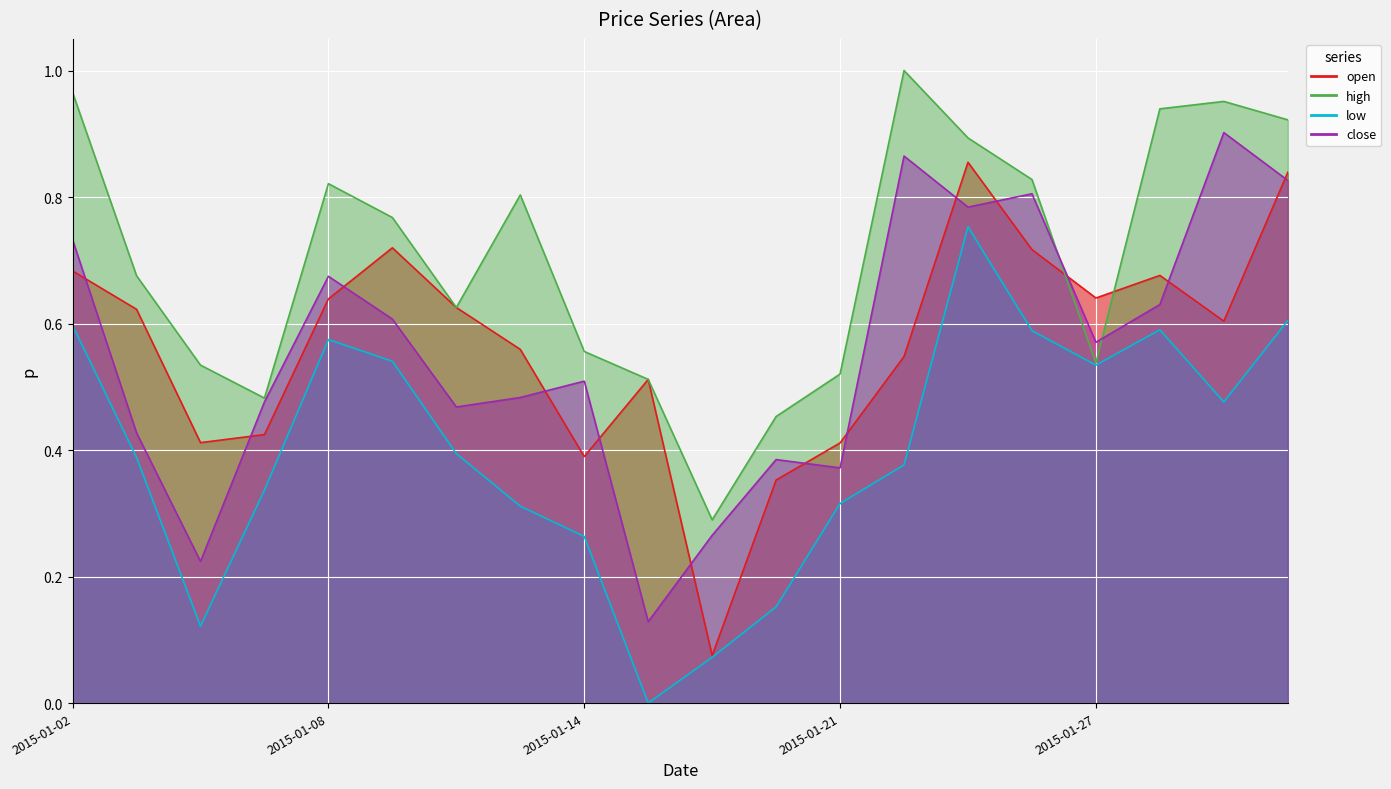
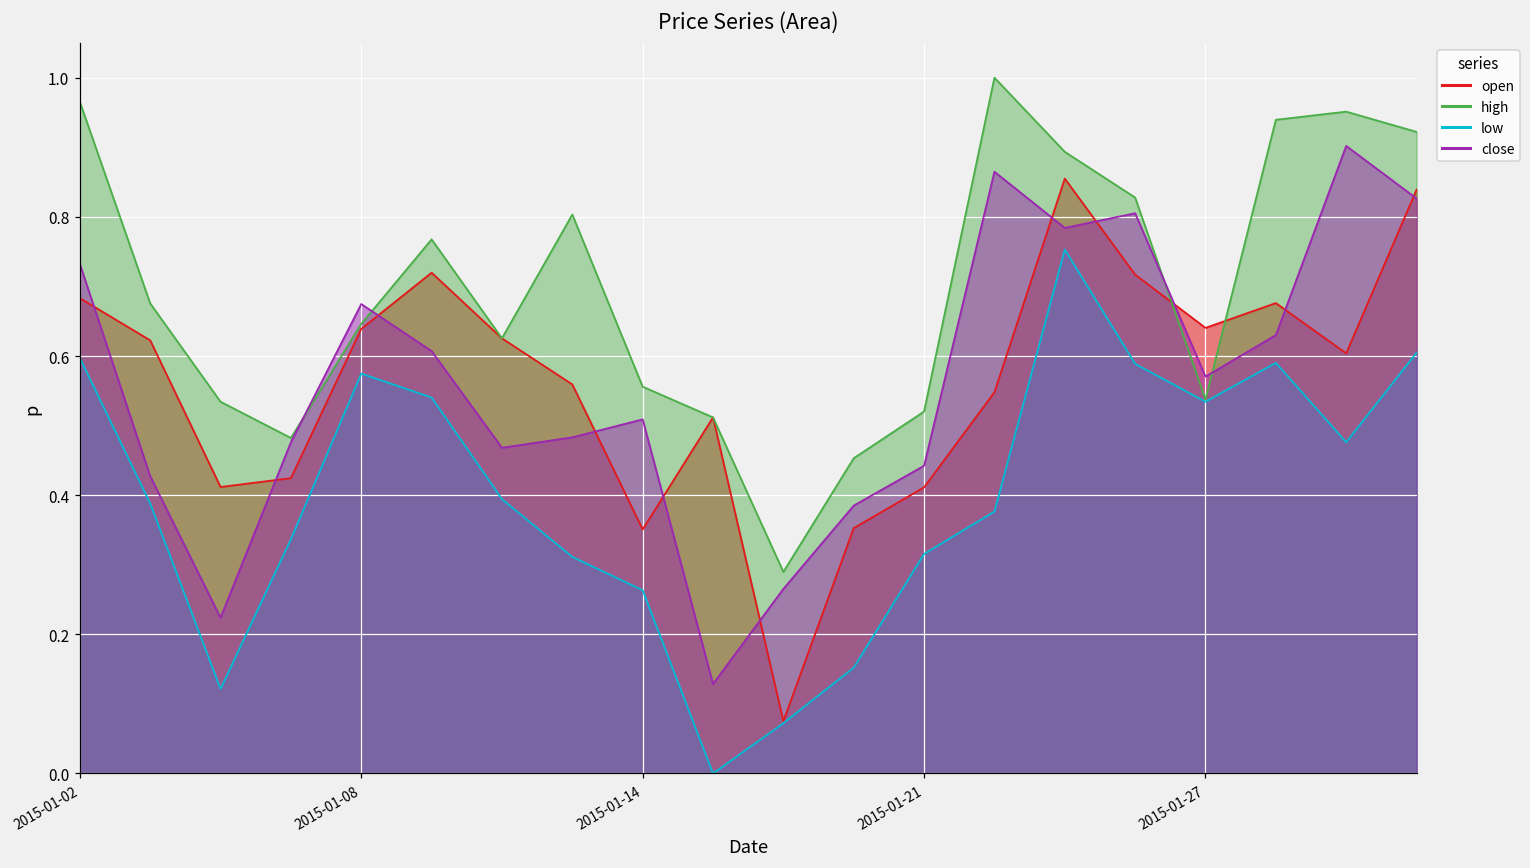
  {
    "open": {
      "2015-01-02": 0.68,
      "2015-01-08": 0.64,
-     "2015-01-14": 0.39,
+     "2015-01-14": 0.35,
      "2015-01-21": 0.41,
      "2015-01-27": 0.64
    },
    "high": {
      "2015-01-02": 0.97,
-     "2015-01-08": 0.82,
+     "2015-01-08": 0.65,
      "2015-01-14": 0.56,
      "2015-01-21": 0.52
    },
    "low": {
      "2015-01-02": 0.60,
      "2015-01-08": 0.57,
      "2015-01-14": 0.26,
      "2015-01-21": 0.32
    },
    "close": {
      "2015-01-02": 0.73,
      "2015-01-08": 0.67,
      "2015-01-14": 0.51,
-     "2015-01-21": 0.37,
+     "2015-01-21": 0.44,
      "2015-01-27": 0.57
    }
  }
